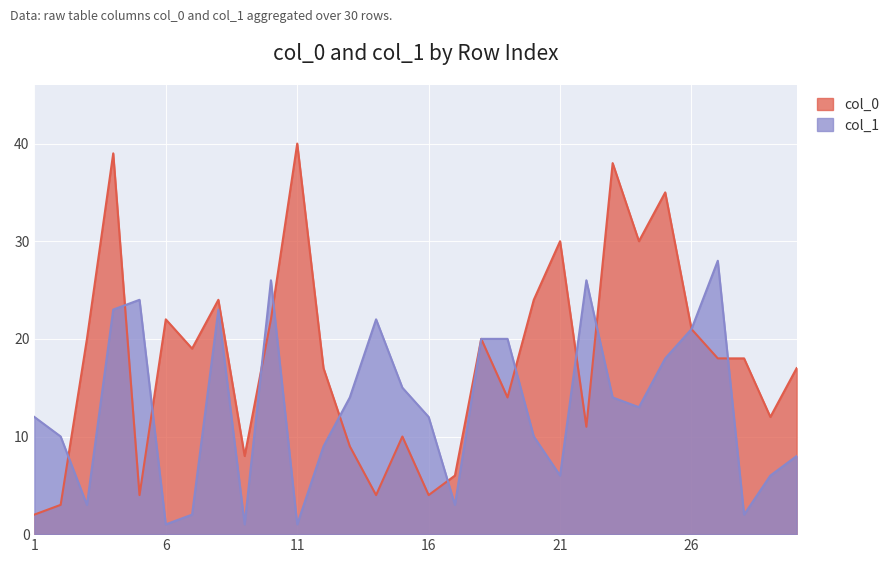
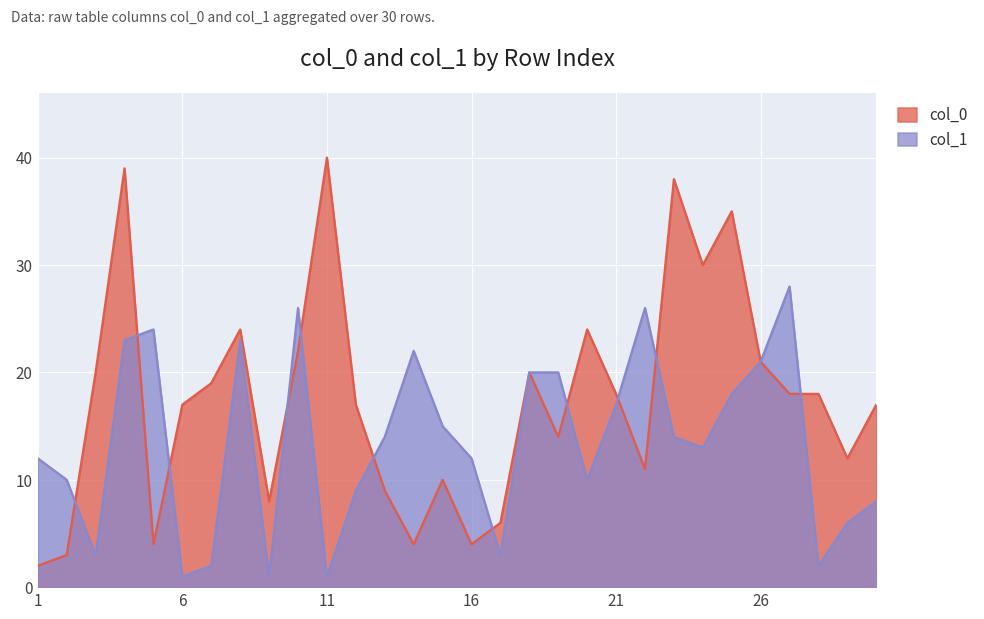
  {
    "col_0": {
      "1": 2,
-     "6": 22,
+     "6": 17,
      "11": 40,
      "16": 4,
-     "21": 30
+     "21": 18
    },
    "col_1": {
      "1": 12,
      "6": 1,
      "11": 1,
      "16": 12,
-     "21": 6
+     "21": 17
    }
  }
